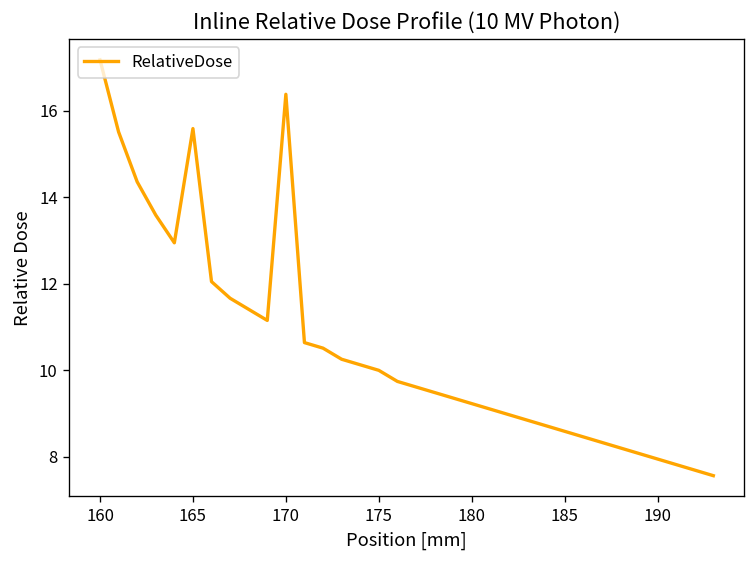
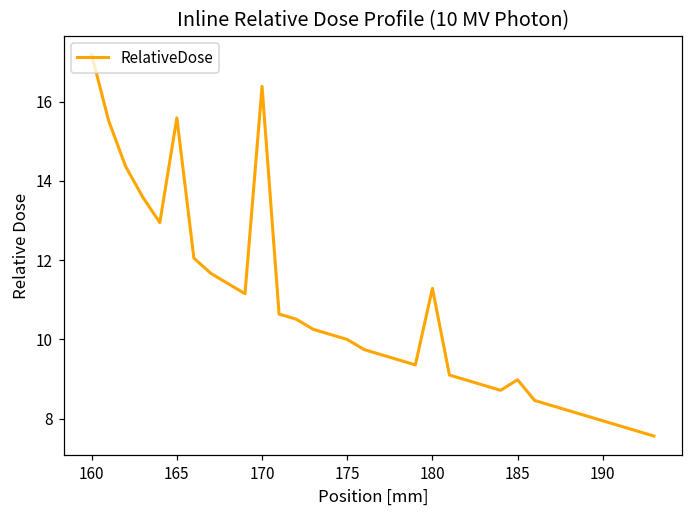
  {
    "165": 15.6,
    "170": 16.4,
    "175": 10.0,
-   "180": 9.2,
-   "185": 8.6,
+   "180": 11.3,
+   "185": 9.0,
    "190": 7.9
  }
